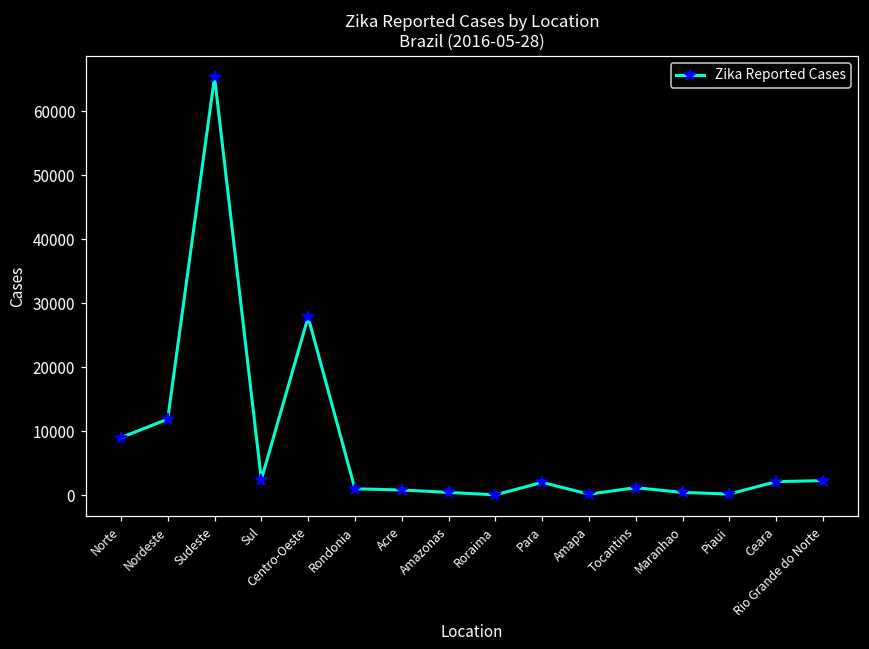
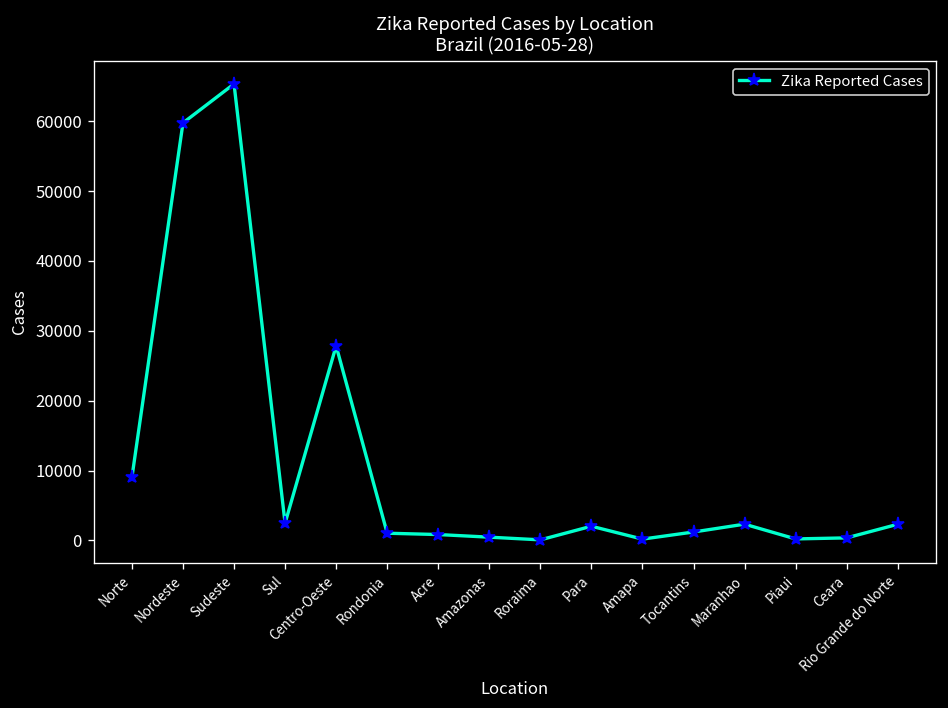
  {
    "Norte": 9000,
-   "Nordeste": 12000,
+   "Nordeste": 60000,
    "Sudeste": 65000,
    "Sul": 2000,
    "Centro-Oeste": 28000,
    "Rondonia": 1000,
    "Acre": 1000,
    "Amazonas": 0,
    "Roraima": 0,
    "Para": 2000,
    "Amapa": 0,
    "Tocantins": 1000,
-   "Maranhao": 0,
+   "Maranhao": 2000,
    "Piaui": 0,
-   "Ceara": 2000,
+   "Ceara": 0,
    "Rio Grande do Norte": 2000
  }
